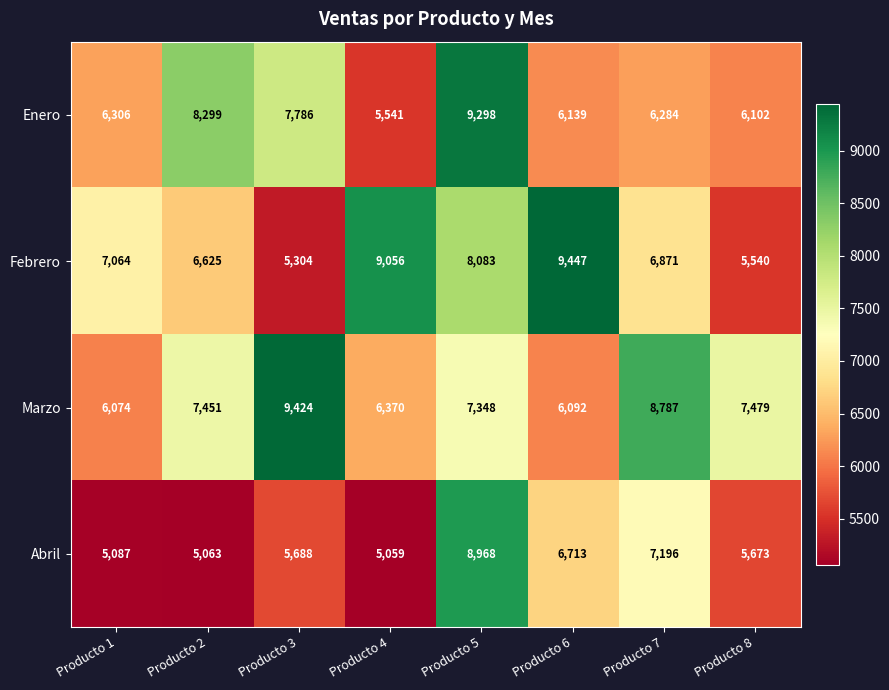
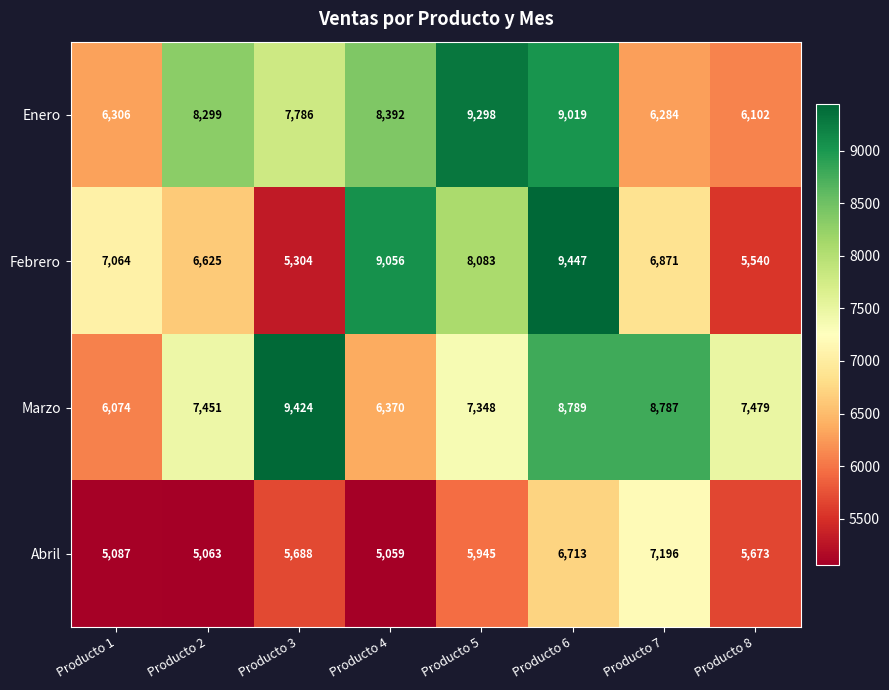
  {
    "Enero": {
      "Producto 1": "6,306",
      "Producto 2": "8,299",
      "Producto 3": "7,786",
-     "Producto 4": "5,541",
+     "Producto 4": "8,392",
      "Producto 5": "9,298",
-     "Producto 6": "6,139",
+     "Producto 6": "9,019",
      "Producto 7": "6,284",
      "Producto 8": "6,102"
    },
    "Febrero": {
      "Producto 1": "7,064",
      "Producto 2": "6,625",
      "Producto 3": "5,304",
      "Producto 4": "9,056",
      "Producto 5": "8,083",
      "Producto 6": "9,447",
      "Producto 7": "6,871",
      "Producto 8": "5,540"
    },
    "Marzo": {
      "Producto 1": "6,074",
      "Producto 2": "7,451",
      "Producto 3": "9,424",
      "Producto 4": "6,370",
      "Producto 5": "7,348",
-     "Producto 6": "6,092",
+     "Producto 6": "8,789",
      "Producto 7": "8,787",
      "Producto 8": "7,479"
    },
    "Abril": {
      "Producto 1": "5,087",
      "Producto 2": "5,063",
      "Producto 3": "5,688",
      "Producto 4": "5,059",
-     "Producto 5": "8,968",
+     "Producto 5": "5,945",
      "Producto 6": "6,713",
      "Producto 7": "7,196",
      "Producto 8": "5,673"
    }
  }
